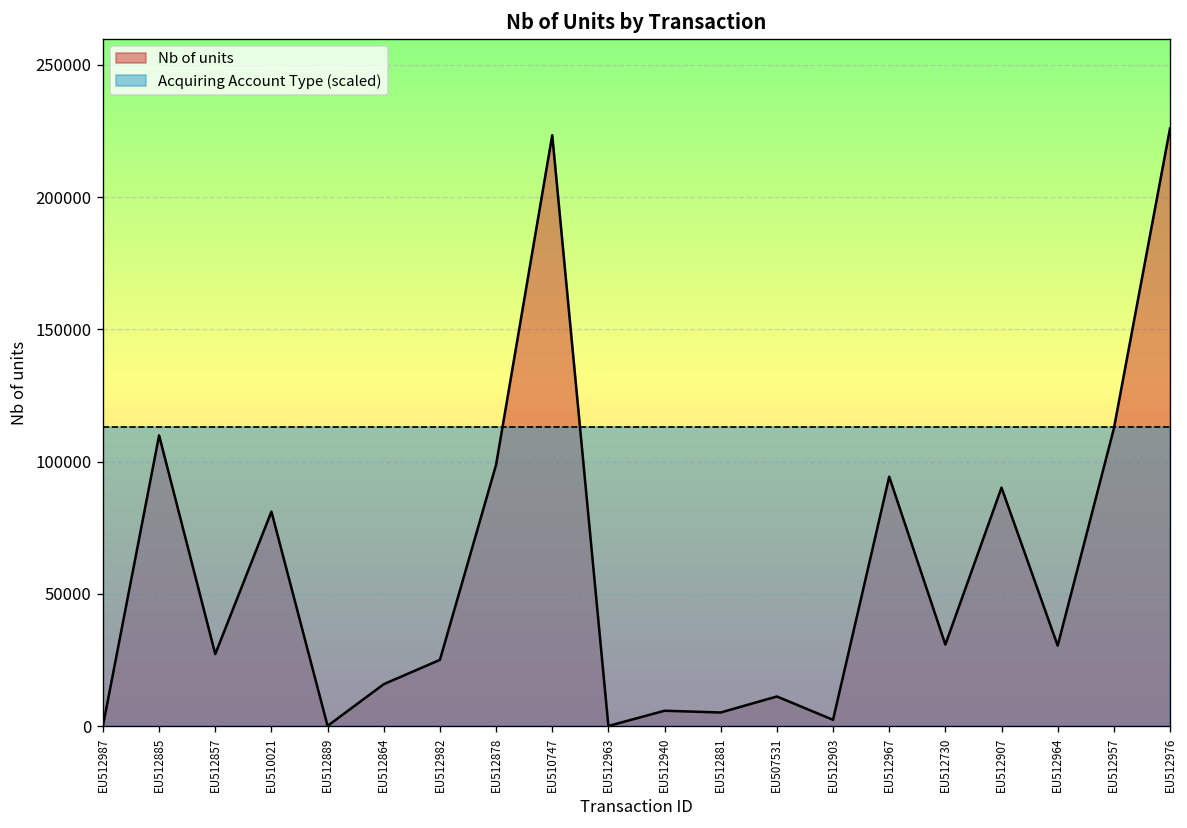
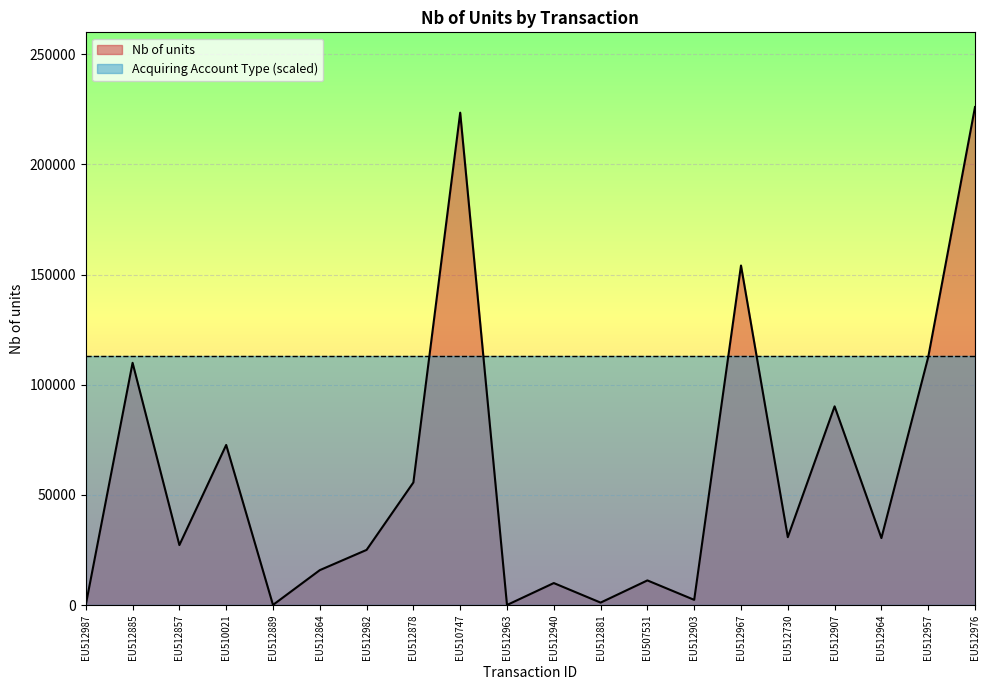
  {
    "Nb of units": {
      "EU512987": 0,
      "EU512885": 110000,
      "EU512857": 27000,
-     "EU510021": 81000,
+     "EU510021": 73000,
      "EU512889": 0,
      "EU512864": 16000,
      "EU512982": 25000,
-     "EU512878": 99000,
+     "EU512878": 56000,
      "EU510747": 223000,
      "EU512963": 0,
-     "EU512940": 6000,
-     "EU512881": 5000,
+     "EU512940": 10000,
+     "EU512881": 1000,
      "EU507531": 11000,
      "EU512903": 2000,
-     "EU512967": 94000,
+     "EU512967": 154000,
      "EU512730": 31000,
      "EU512907": 90000,
      "EU512964": 30000,
      "EU512976": 226000
    },
    "Acquiring Account Type (scaled)": {
      "EU512987": 113000,
      "EU512885": 113000,
      "EU512857": 113000,
      "EU510021": 113000,
      "EU512889": 113000,
      "EU512864": 113000,
      "EU512982": 113000,
      "EU512878": 113000,
      "EU510747": 113000,
      "EU512963": 113000,
      "EU512940": 113000,
      "EU512881": 113000,
      "EU507531": 113000,
      "EU512903": 113000,
      "EU512967": 113000,
      "EU512730": 113000,
      "EU512907": 113000,
      "EU512964": 113000,
      "EU512976": 113000
    }
  }
